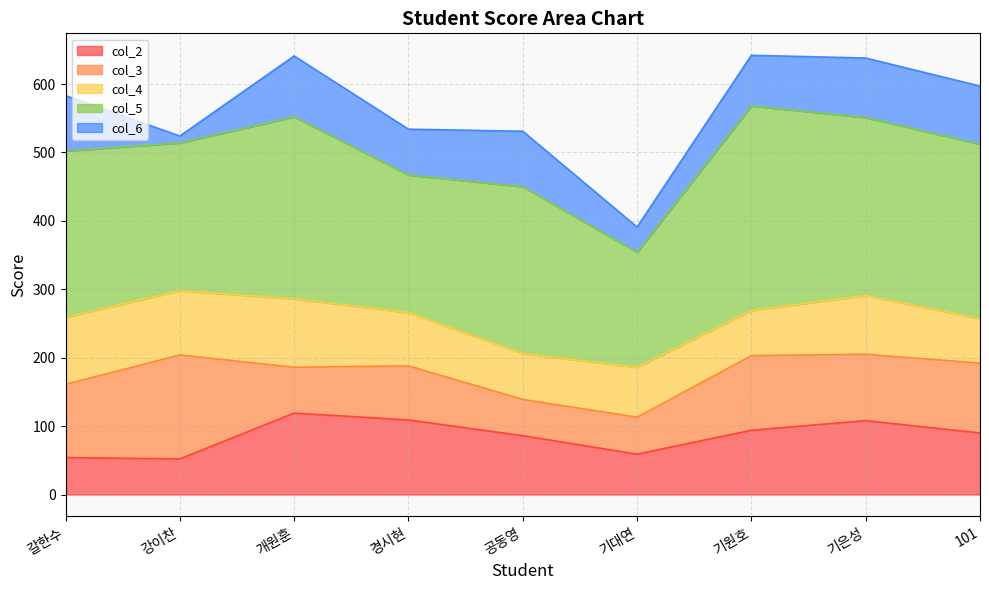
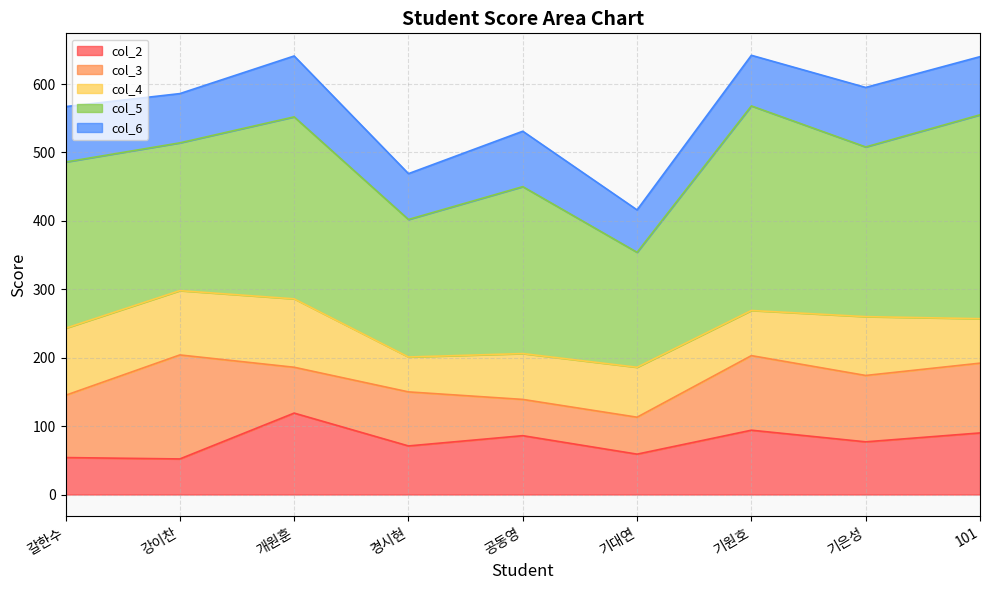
  {
    "col_2": {
      "갈한수": 50,
      "강이찬": 50,
      "개원훈": 120,
-     "경시현": 110,
+     "경시현": 70,
      "공동영": 90,
      "기대연": 60,
      "기원호": 90,
-     "기은성": 110,
+     "기은성": 80,
      "101": 90
    },
    "col_3": {
-     "갈한수": 110,
+     "갈한수": 90,
      "강이찬": 150,
      "개원훈": 70,
      "경시현": 80,
      "공동영": 50,
      "기대연": 50,
      "기원호": 110,
      "기은성": 100,
      "101": 100
    },
    "col_4": {
      "갈한수": 100,
      "강이찬": 90,
      "개원훈": 100,
-     "경시현": 80,
+     "경시현": 50,
      "공동영": 70,
      "기대연": 70,
      "기원호": 70,
      "기은성": 90,
      "101": 70
    },
    "col_5": {
      "갈한수": 240,
      "강이찬": 220,
      "개원훈": 270,
      "경시현": 200,
      "공동영": 240,
      "기대연": 170,
      "기원호": 300,
-     "기은성": 260,
-     "101": 260
+     "기은성": 250,
+     "101": 300
    },
    "col_6": {
      "갈한수": 80,
-     "강이찬": 10,
+     "강이찬": 70,
      "개원훈": 90,
      "경시현": 70,
      "공동영": 80,
-     "기대연": 40,
+     "기대연": 60,
      "기원호": 70,
      "기은성": 90,
      "101": 90
    }
  }
